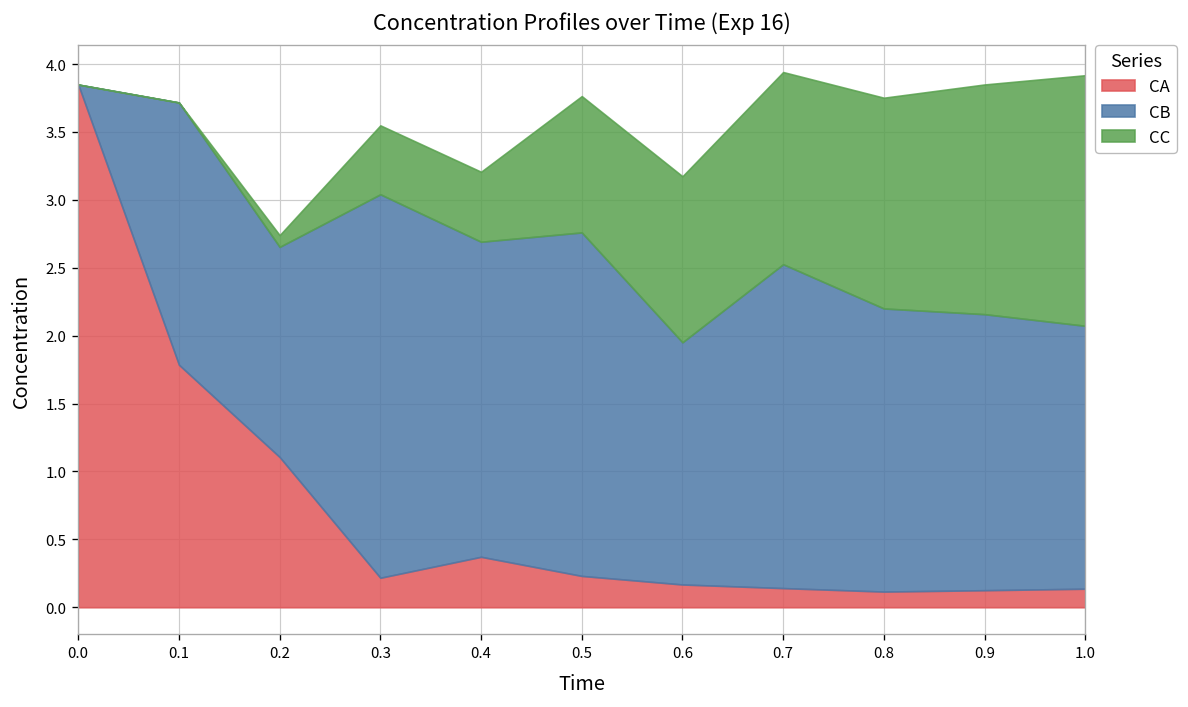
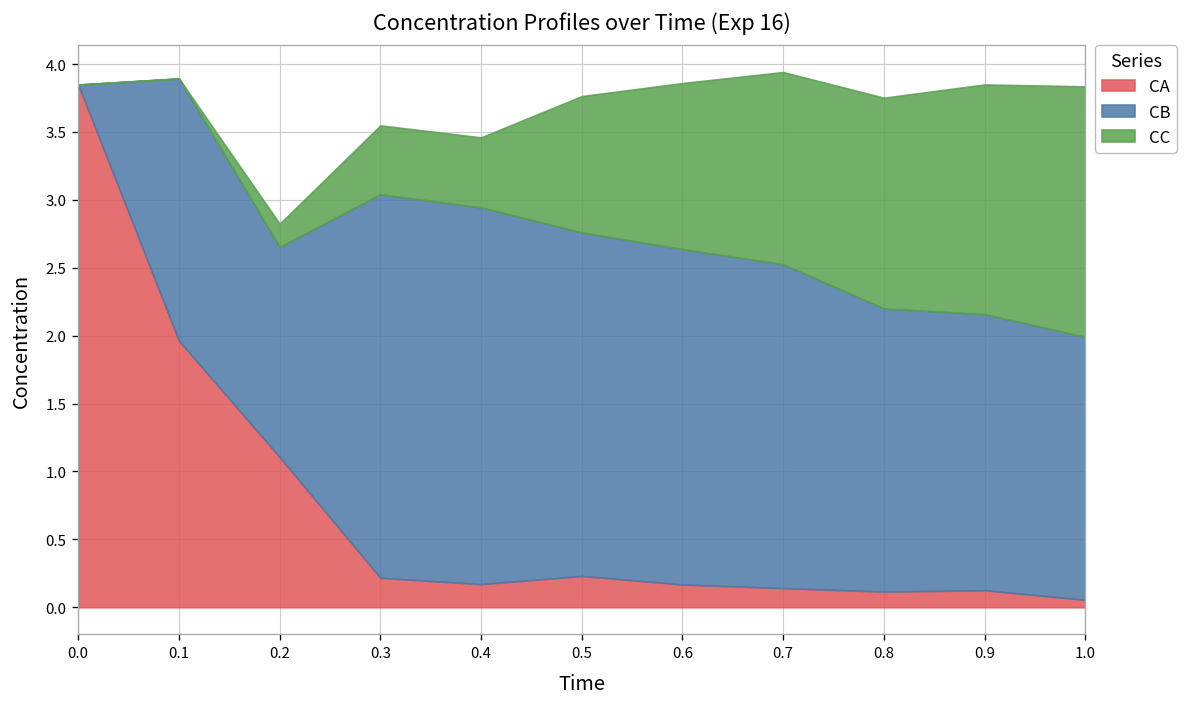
  {
    "CA": {
-     "0.1": 1.79,
+     "0.1": 1.96,
      "0.2": 1.11,
      "0.3": 0.22,
-     "0.4": 0.37,
+     "0.4": 0.17,
      "0.5": 0.23,
      "0.6": 0.17,
      "0.7": 0.14,
      "0.8": 0.12,
      "0.9": 0.13,
-     "1.0": 0.14
+     "1.0": 0.05
    },
    "CB": {
      "0.2": 1.55,
      "0.3": 2.82,
-     "0.4": 2.32,
+     "0.4": 2.77,
      "0.5": 2.53,
-     "0.6": 1.78,
+     "0.6": 2.47,
      "0.7": 2.39,
      "0.8": 2.09,
      "0.9": 2.03,
      "1.0": 1.94
    },
    "CC": {
-     "0.2": 0.09,
+     "0.2": 0.17,
      "0.3": 0.51,
      "0.4": 0.52,
      "0.5": 1.00,
      "0.6": 1.22,
      "0.7": 1.42,
      "0.8": 1.55,
      "0.9": 1.69,
      "1.0": 1.85
    }
  }
